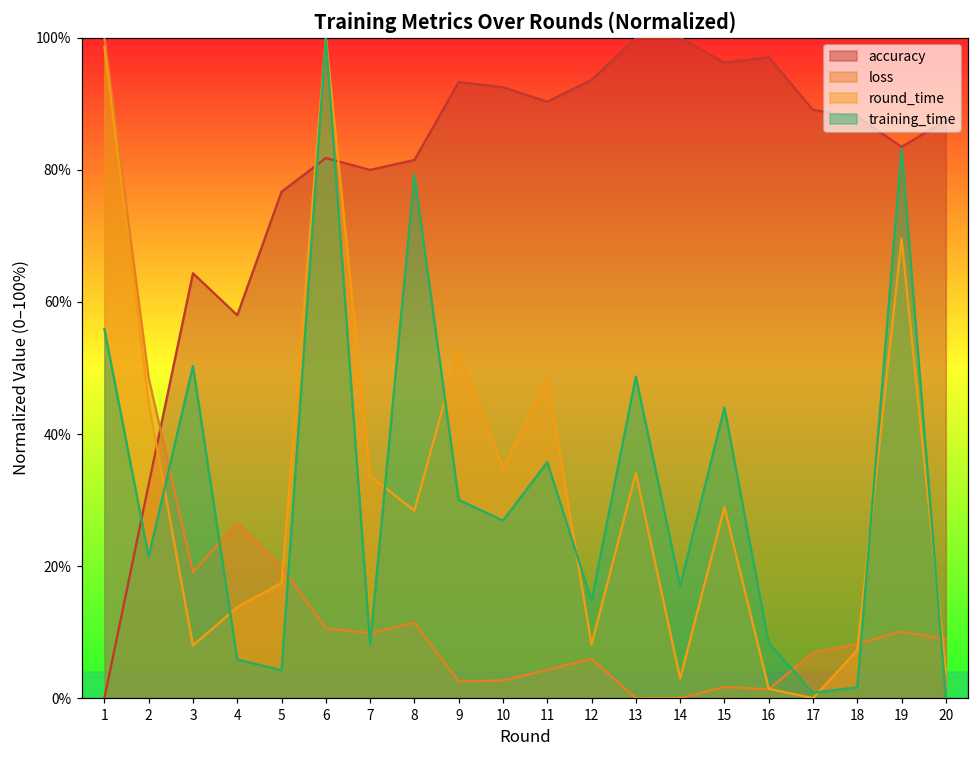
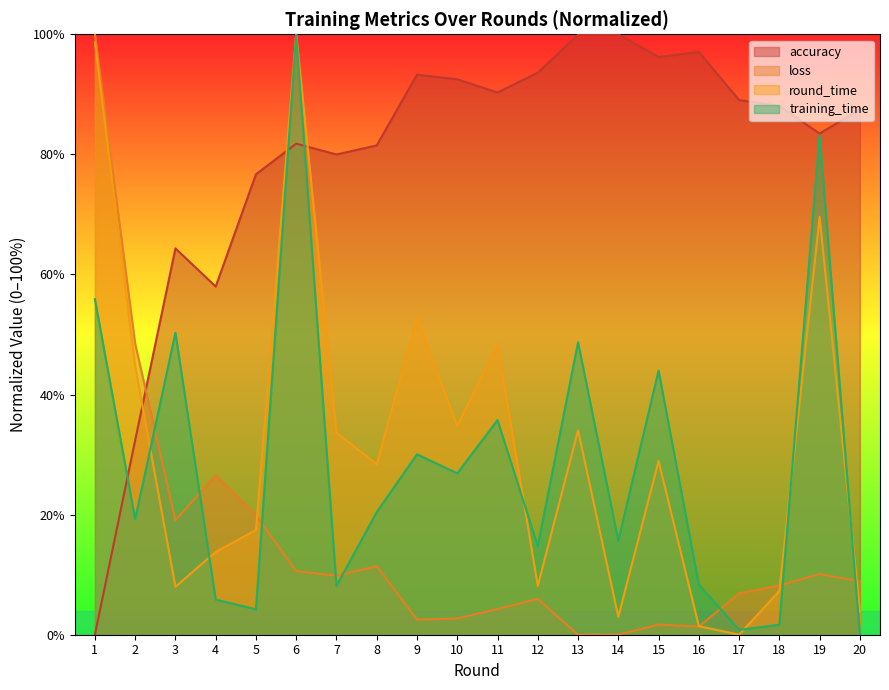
  {
    "training_time": {
      "1": "56%",
-     "2": "21%",
+     "2": "19%",
      "3": "50%",
      "4": "6%",
      "5": "4%",
      "7": "8%",
-     "8": "79%",
+     "8": "20%",
      "9": "30%",
      "10": "27%",
      "11": "36%",
      "12": "15%",
      "13": "49%",
-     "14": "17%",
+     "14": "16%",
      "15": "44%",
      "16": "8%"
    }
  }
